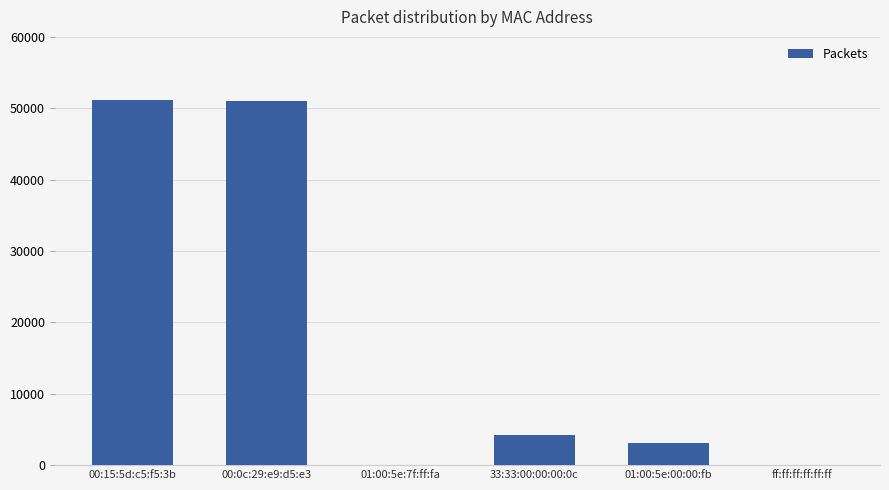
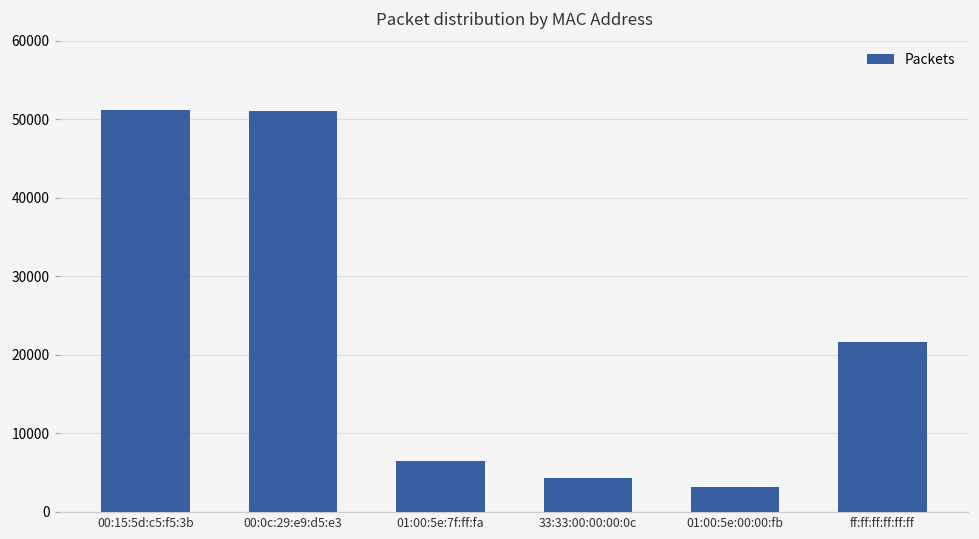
  {
    "00:15:5d:c5:f5:3b": 51000,
    "00:0c:29:e9:d5:e3": 51000,
-   "01:00:5e:7f:ff:fa": 0,
+   "01:00:5e:7f:ff:fa": 6000,
    "33:33:00:00:00:0c": 4000,
    "01:00:5e:00:00:fb": 3000,
-   "ff:ff:ff:ff:ff:ff": 0
+   "ff:ff:ff:ff:ff:ff": 22000
  }
